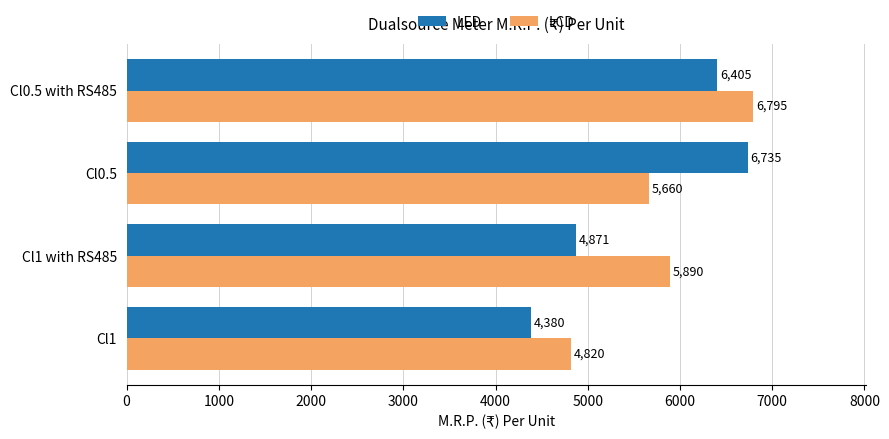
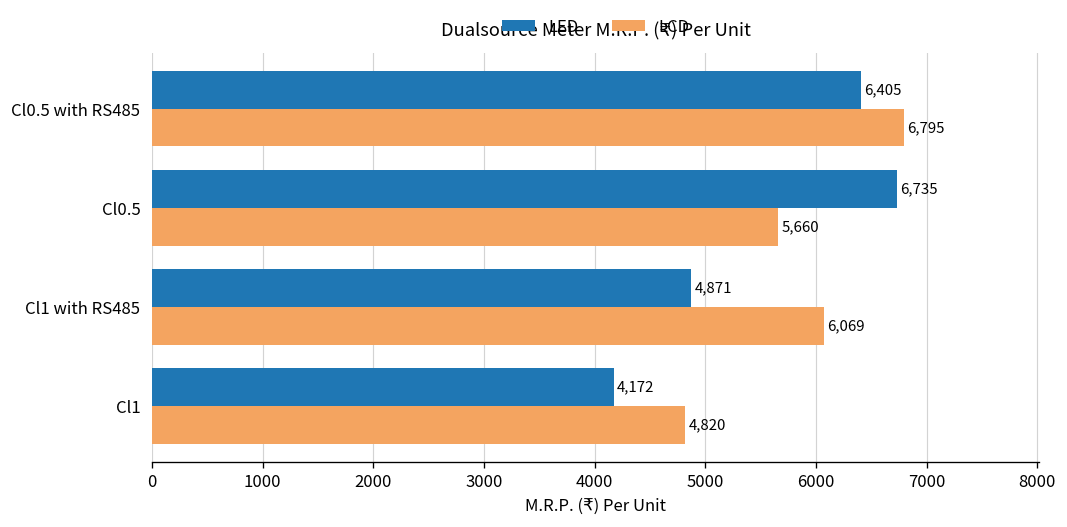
  {
    "LED": {
      "Cl0.5 with RS485": "6,405",
      "Cl0.5": "6,735",
      "Cl1 with RS485": "4,871",
-     "Cl1": "4,380"
+     "Cl1": "4,172"
    },
    "LCD": {
      "Cl0.5 with RS485": "6,795",
      "Cl0.5": "5,660",
-     "Cl1 with RS485": "5,890",
+     "Cl1 with RS485": "6,069",
      "Cl1": "4,820"
    }
  }
